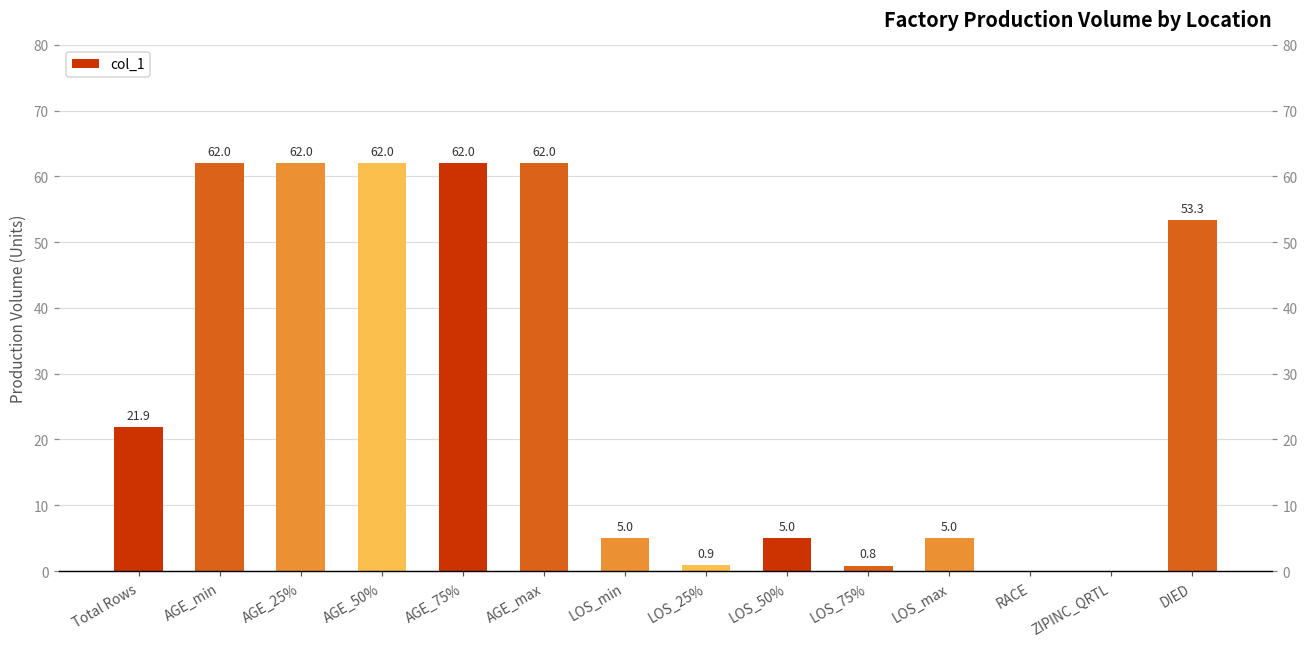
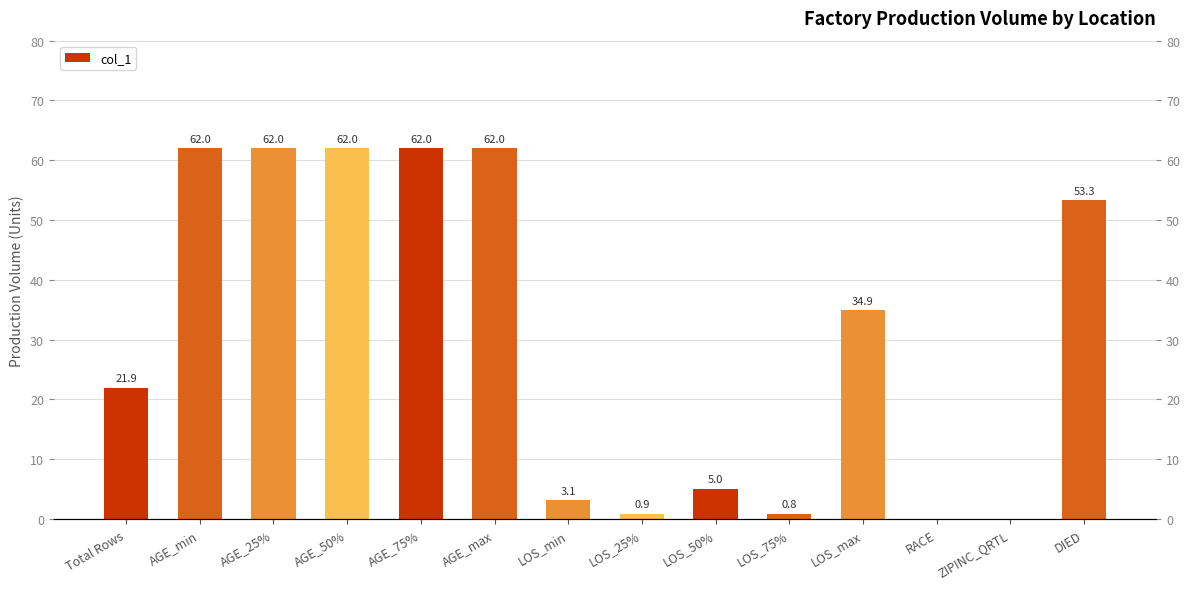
  {
    "Total Rows": 21.9,
    "AGE_min": 62.0,
    "AGE_25%": 62.0,
    "AGE_50%": 62.0,
    "AGE_75%": 62.0,
    "AGE_max": 62.0,
-   "LOS_min": 5.0,
+   "LOS_min": 3.1,
    "LOS_25%": 0.9,
    "LOS_50%": 5.0,
    "LOS_75%": 0.8,
-   "LOS_max": 5.0,
+   "LOS_max": 34.9,
    "DIED": 53.3
  }
